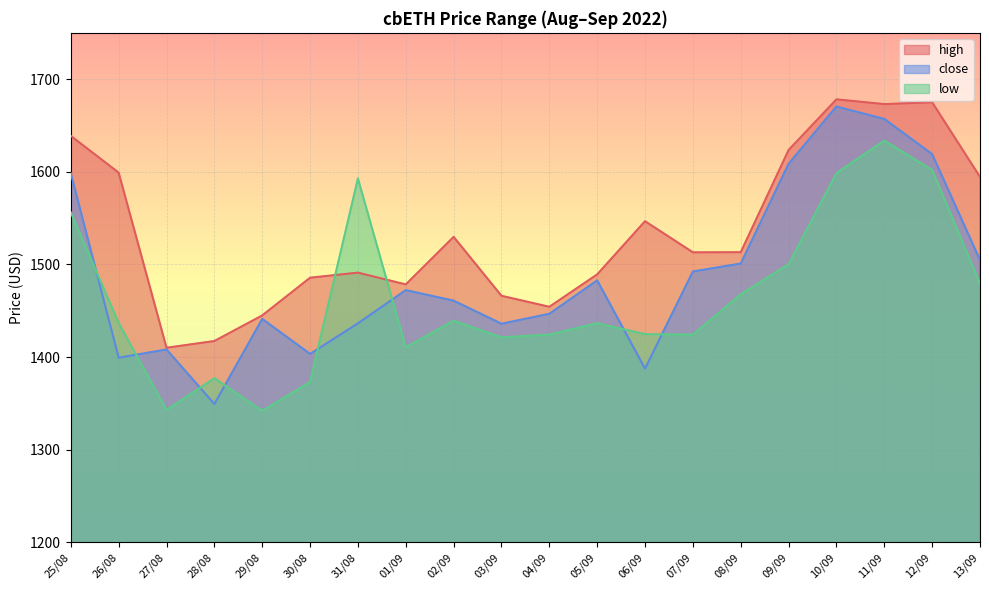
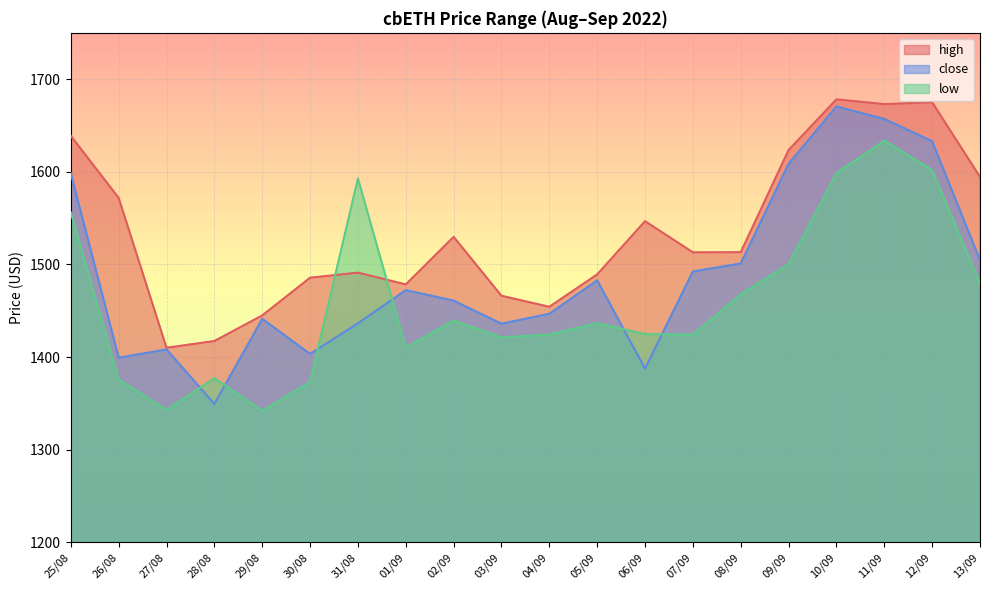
  {
    "high": {
      "25/08": 1640,
-     "26/08": 1600,
+     "26/08": 1570,
      "28/08": 1420,
      "29/08": 1440,
      "30/08": 1490,
      "31/08": 1490,
      "01/09": 1480,
      "02/09": 1530,
      "03/09": 1470,
      "04/09": 1450,
      "05/09": 1490,
      "06/09": 1550,
      "07/09": 1510,
      "08/09": 1510,
      "09/09": 1620,
      "10/09": 1680,
      "11/09": 1670,
      "12/09": 1680,
      "13/09": 1590
    },
    "close": {
      "25/08": 1600,
      "26/08": 1400,
      "28/08": 1350,
      "29/08": 1440,
      "30/08": 1400,
      "31/08": 1440,
      "01/09": 1470,
      "02/09": 1460,
      "03/09": 1440,
      "04/09": 1450,
      "05/09": 1480,
      "06/09": 1390,
      "07/09": 1490,
      "08/09": 1500,
      "09/09": 1610,
      "10/09": 1670,
      "11/09": 1660,
-     "12/09": 1620,
+     "12/09": 1630,
      "13/09": 1500
    },
    "low": {
      "25/08": 1560,
-     "26/08": 1440,
+     "26/08": 1380,
      "27/08": 1340,
      "28/08": 1380,
      "29/08": 1340,
      "30/08": 1370,
      "31/08": 1590,
      "01/09": 1410,
      "02/09": 1440,
      "03/09": 1420,
      "04/09": 1420,
      "05/09": 1440,
      "06/09": 1420,
      "07/09": 1420,
      "08/09": 1470,
      "09/09": 1500,
      "10/09": 1600,
      "11/09": 1630,
      "12/09": 1600,
      "13/09": 1480
    }
  }
